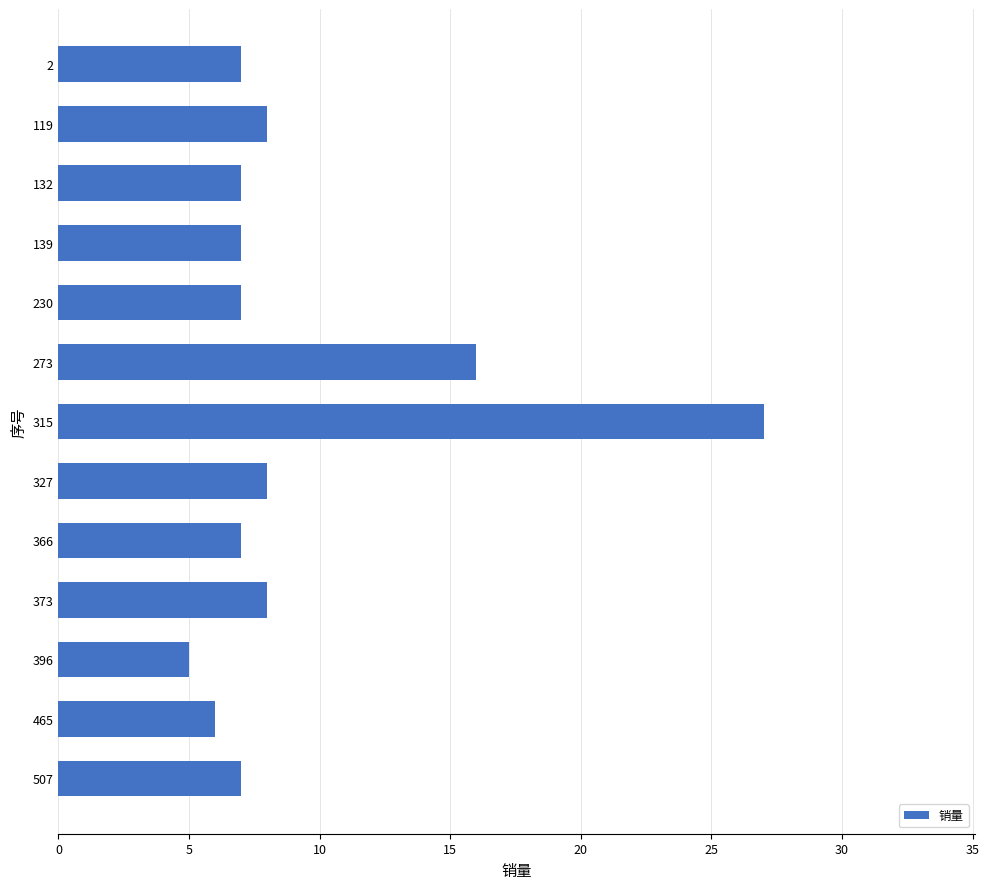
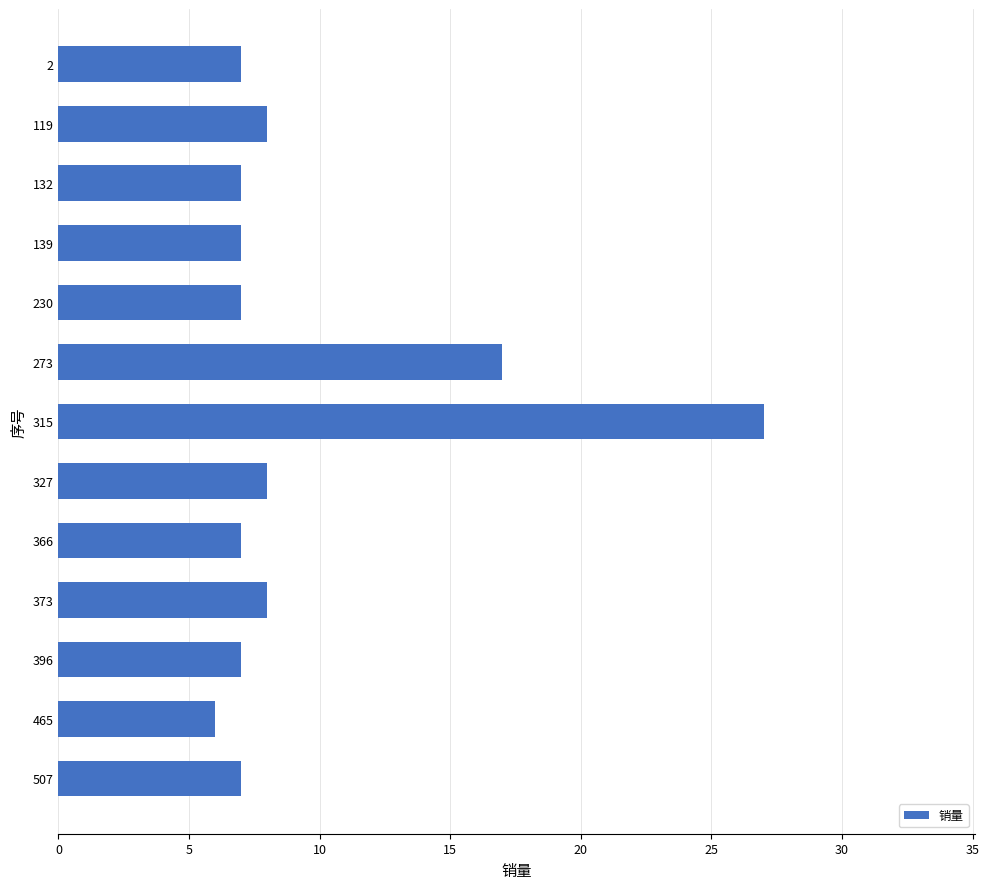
  {
    "2": 7,
    "119": 8,
    "132": 7,
    "139": 7,
    "230": 7,
-   "273": 16,
+   "273": 17,
    "315": 27,
    "327": 8,
    "366": 7,
    "373": 8,
-   "396": 5,
+   "396": 7,
    "465": 6,
    "507": 7
  }
